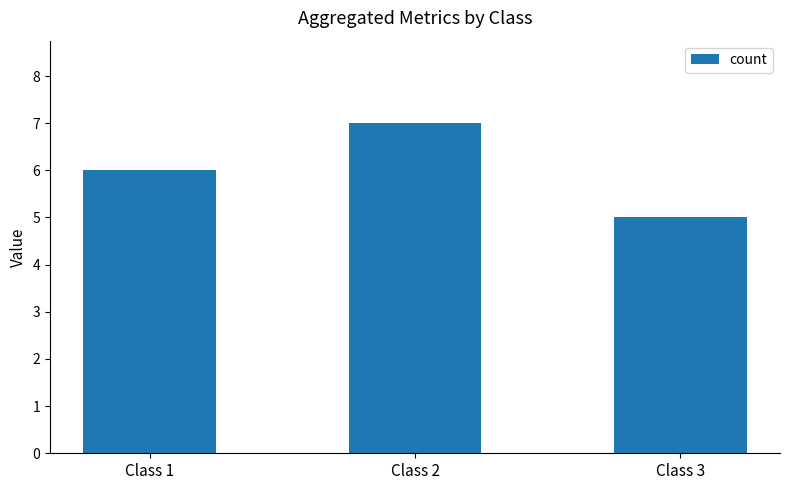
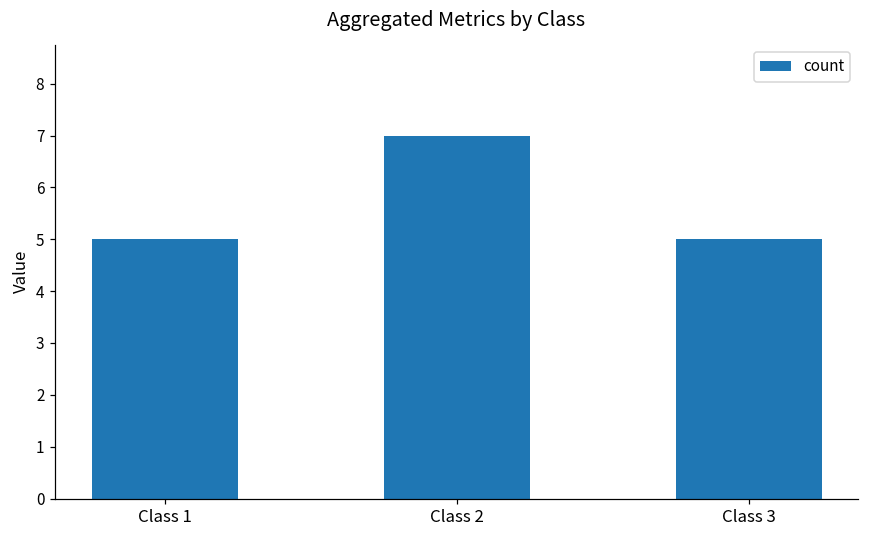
  {
-   "Class 1": 6,
+   "Class 1": 5,
    "Class 2": 7,
    "Class 3": 5
  }
